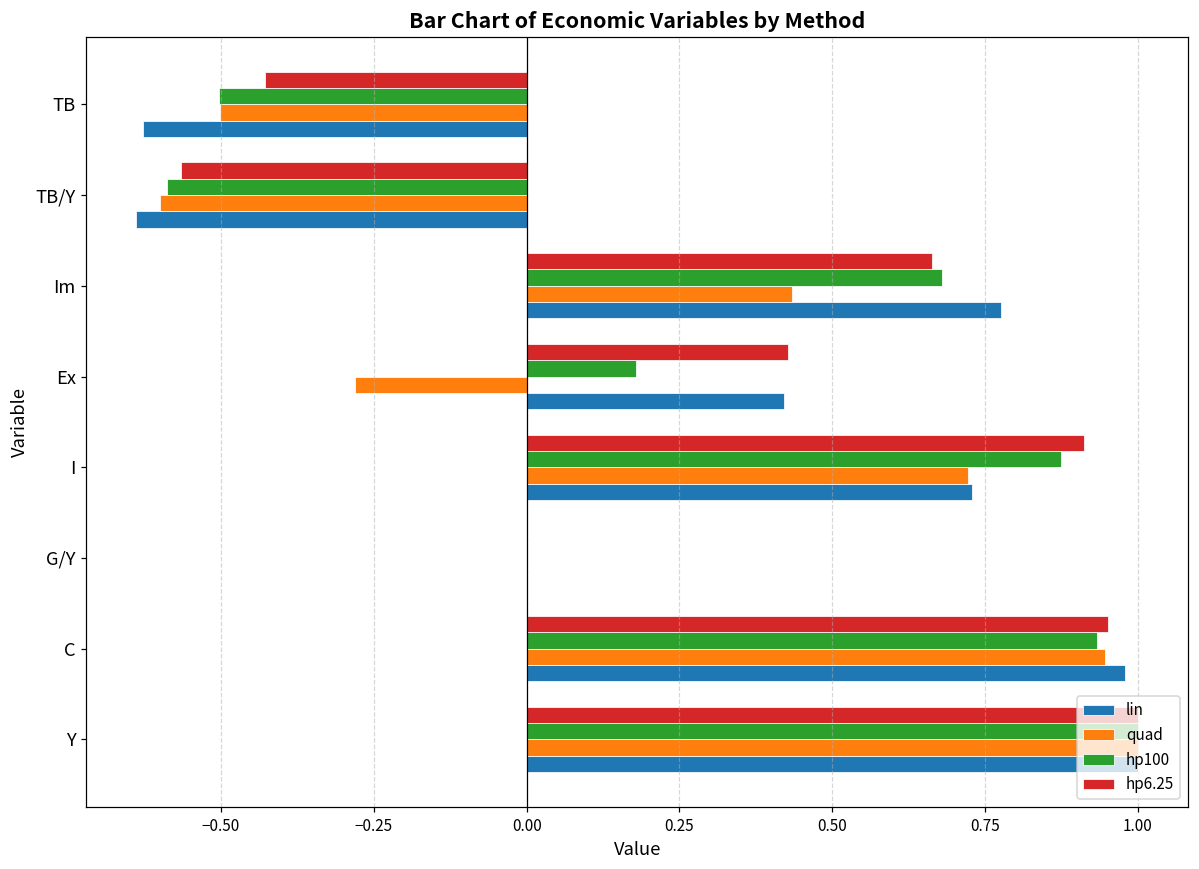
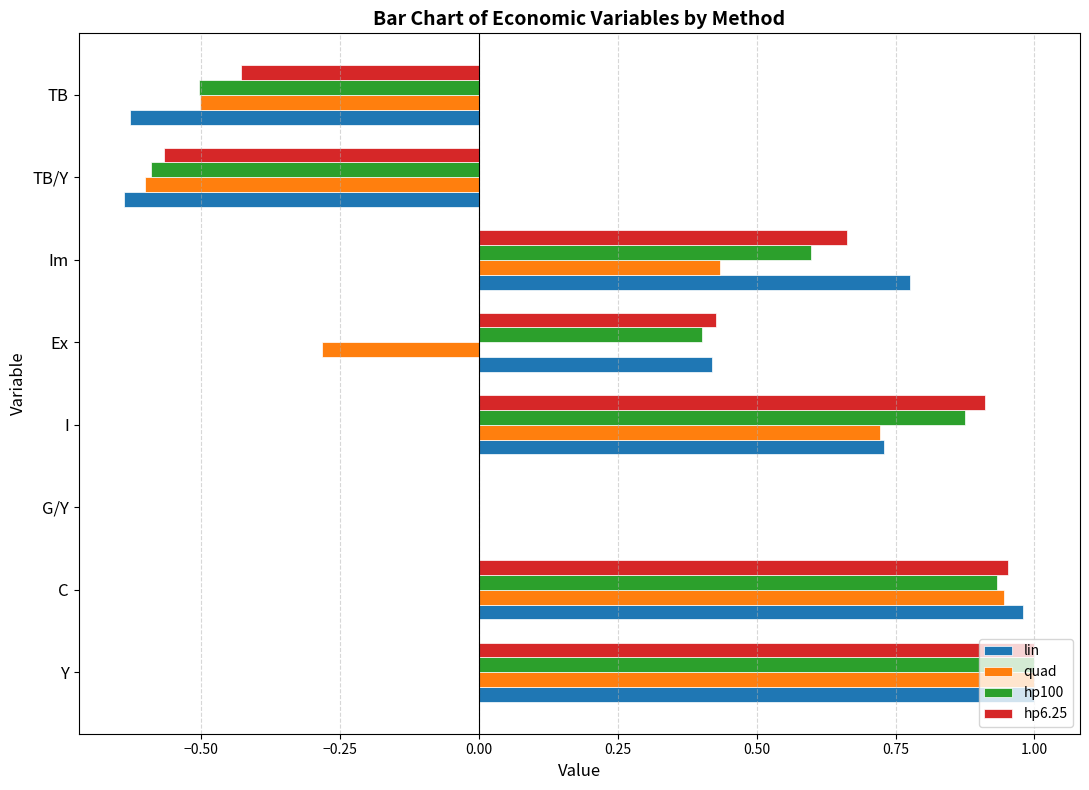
  {
    "lin": {
      "TB": -0.63,
      "TB/Y": -0.64,
      "Im": 0.78,
      "Ex": 0.42,
      "I": 0.73,
      "C": 0.98
    },
    "quad": {
      "TB": -0.50,
      "TB/Y": -0.60,
      "Im": 0.43,
      "Ex": -0.28,
      "I": 0.72,
      "C": 0.95
    },
    "hp100": {
      "TB": -0.50,
      "TB/Y": -0.59,
-     "Im": 0.68,
-     "Ex": 0.18,
+     "Im": 0.60,
+     "Ex": 0.40,
      "I": 0.87,
      "C": 0.93
    },
    "hp6.25": {
      "TB": -0.43,
      "TB/Y": -0.57,
      "Im": 0.66,
      "Ex": 0.43,
      "I": 0.91,
      "C": 0.95
    }
  }
